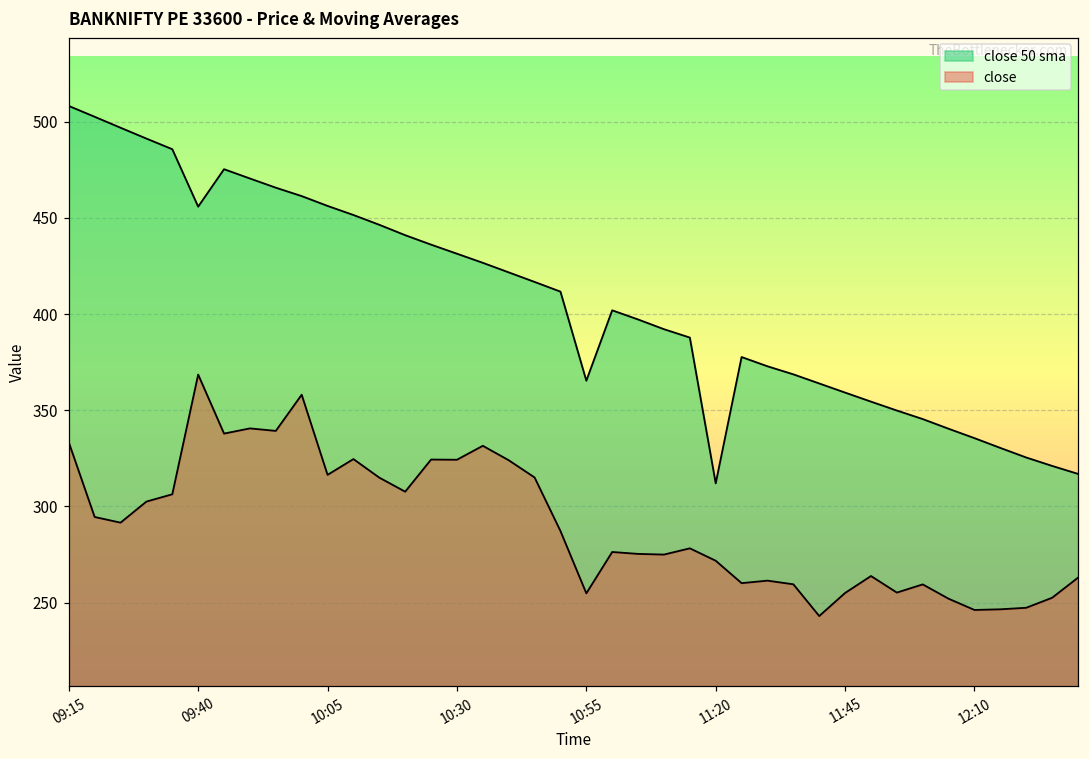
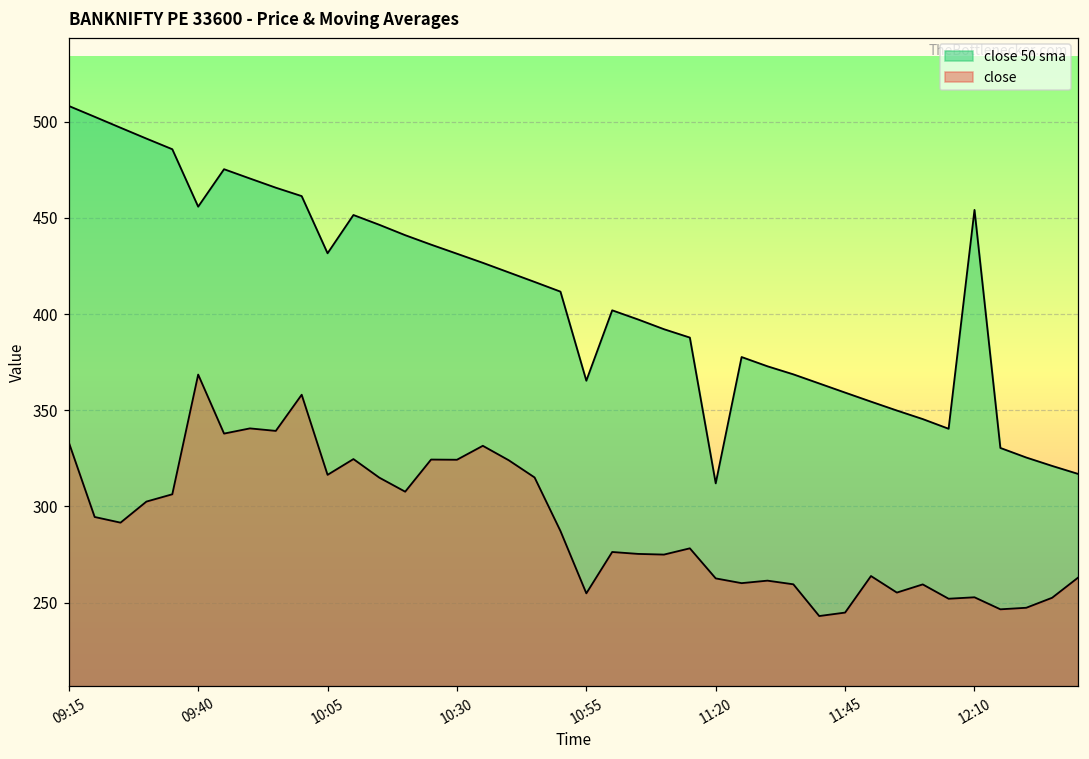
  {
    "close 50 sma": {
      "09:15": 508,
      "09:40": 456,
-     "10:05": 456,
+     "10:05": 432,
      "10:30": 431,
      "10:55": 365,
      "11:20": 312,
      "11:45": 359,
-     "12:10": 335
+     "12:10": 454
    },
    "close": {
      "09:15": 333,
      "09:40": 369,
      "10:05": 316,
      "10:30": 324,
      "10:55": 255,
-     "11:20": 272,
-     "11:45": 255,
-     "12:10": 246
+     "11:20": 263,
+     "11:45": 245,
+     "12:10": 253
    }
  }
